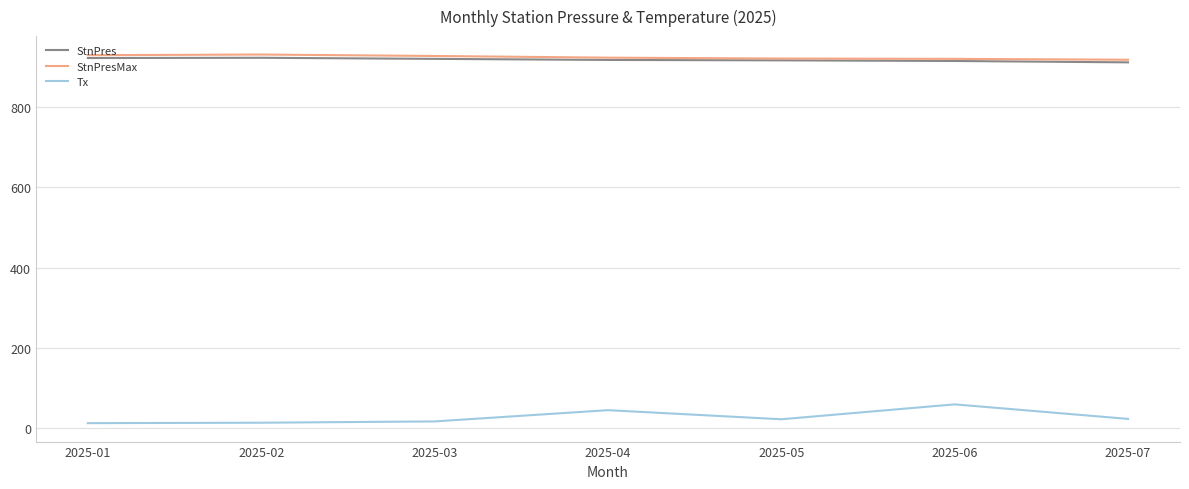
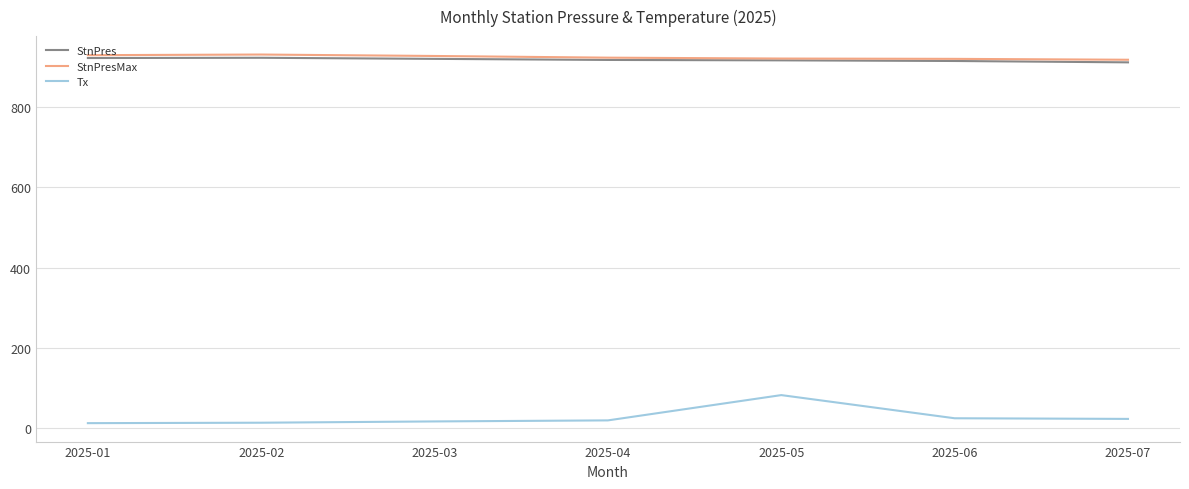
  {
    "StnPres": {
      "2025-01": 920,
      "2025-02": 920,
      "2025-03": 920,
      "2025-07": 910
    },
    "StnPresMax": {
      "2025-01": 930,
      "2025-02": 930,
      "2025-03": 930,
      "2025-07": 920
    },
    "Tx": {
      "2025-01": 10,
      "2025-02": 10,
      "2025-03": 20,
-     "2025-04": 40,
-     "2025-05": 20,
-     "2025-06": 60,
+     "2025-04": 20,
+     "2025-05": 80,
+     "2025-06": 20,
      "2025-07": 20
    }
  }
